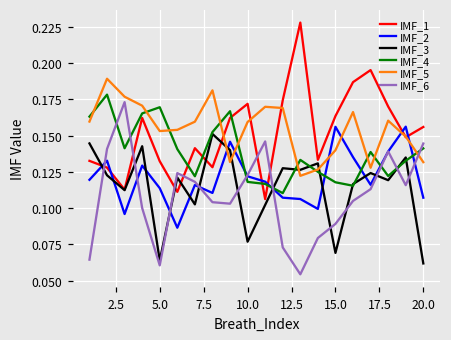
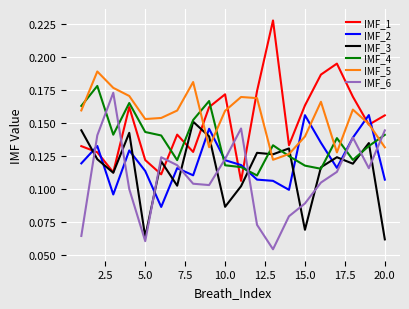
  {
    "IMF_1": {
-     "5.0": 0.132,
+     "5.0": 0.122,
      "10.0": 0.172,
      "15.0": 0.163,
      "20.0": 0.156
    },
    "IMF_2": {
      "5.0": 0.114,
      "15.0": 0.156,
      "20.0": 0.107
    },
    "IMF_3": {
      "5.0": 0.064,
-     "10.0": 0.077,
+     "10.0": 0.087,
      "15.0": 0.069,
      "20.0": 0.062
    },
    "IMF_4": {
-     "5.0": 0.170,
+     "5.0": 0.143,
      "10.0": 0.118,
      "15.0": 0.118,
      "20.0": 0.141
    },
    "IMF_5": {
      "5.0": 0.153,
      "10.0": 0.159,
      "15.0": 0.140,
      "20.0": 0.132
    },
    "IMF_6": {
      "5.0": 0.061,
      "15.0": 0.089,
      "20.0": 0.145
    }
  }
